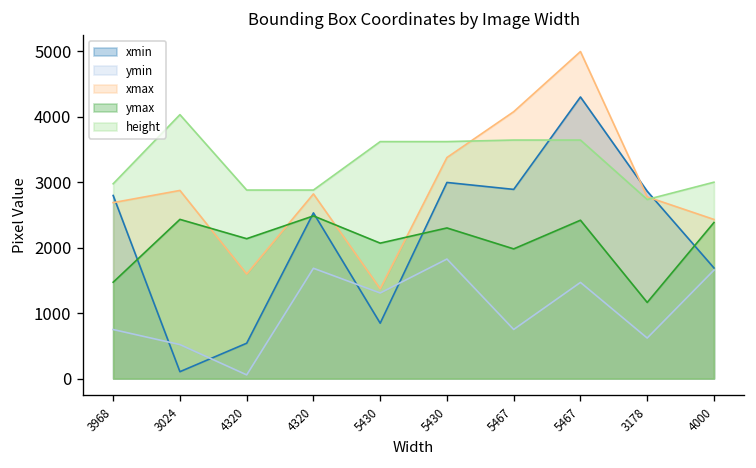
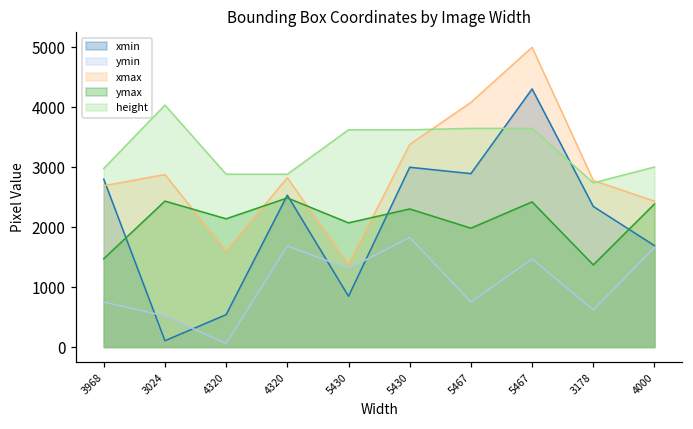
  {
    "xmin": {
      "3968": 2800,
      "3024": 100,
-     "3178": 2900
+     "3178": 2300
    },
    "ymax": {
      "3968": 1500,
      "3024": 2400,
-     "3178": 1200
+     "3178": 1400
    }
  }
